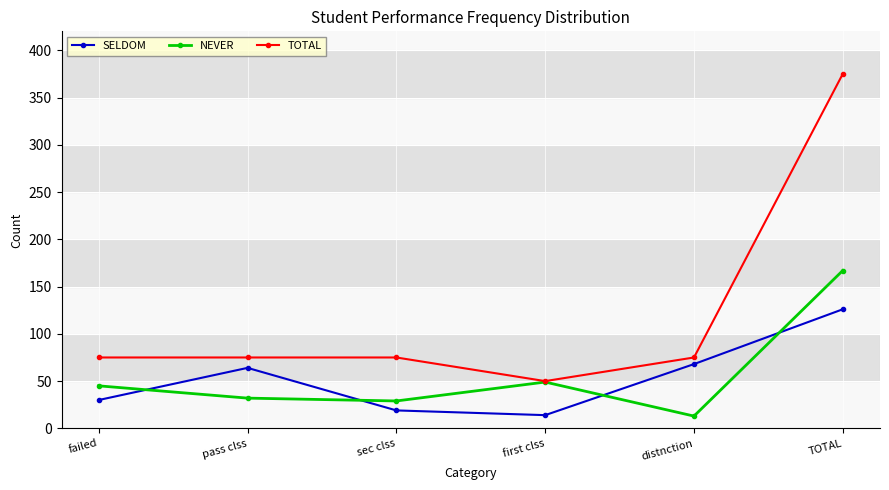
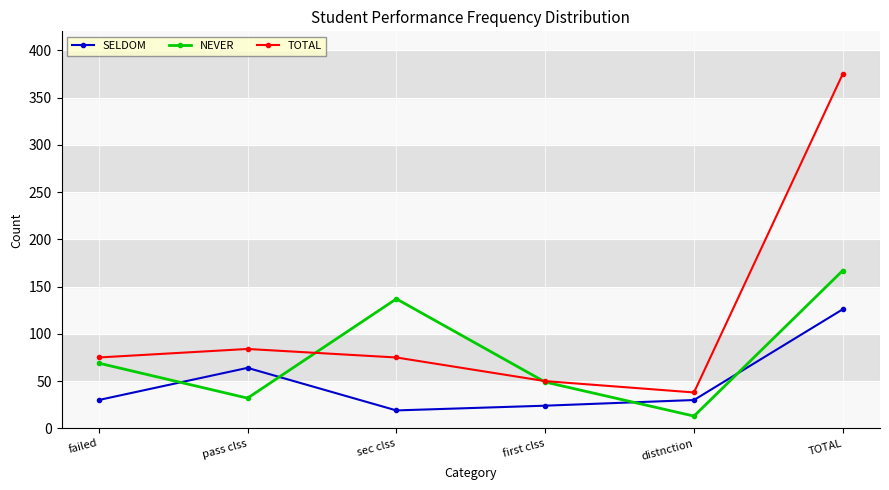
  {
    "SELDOM": {
      "failed": 30,
      "pass clss": 60,
      "sec clss": 20,
-     "first clss": 10,
-     "distnction": 70,
+     "first clss": 20,
+     "distnction": 30,
      "TOTAL": 130
    },
    "NEVER": {
-     "failed": 50,
+     "failed": 70,
      "pass clss": 30,
-     "sec clss": 30,
+     "sec clss": 140,
      "distnction": 10,
      "TOTAL": 170
    },
    "TOTAL": {
      "failed": 80,
-     "pass clss": 75,
+     "pass clss": 84,
      "sec clss": 80,
-     "distnction": 80,
+     "distnction": 40,
      "TOTAL": 380
    }
  }
